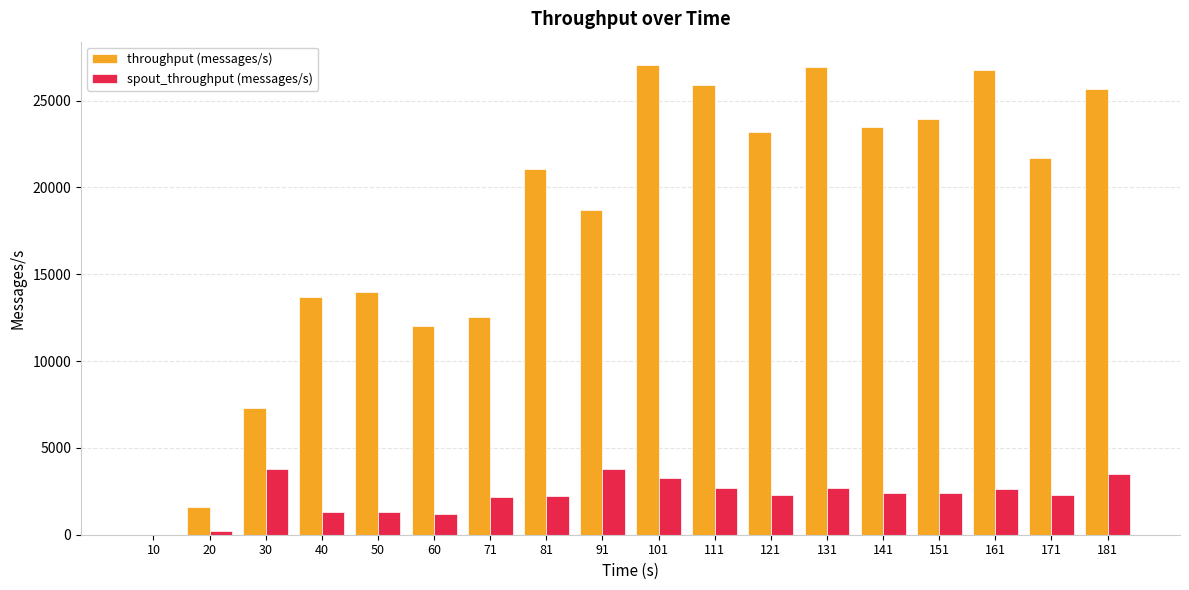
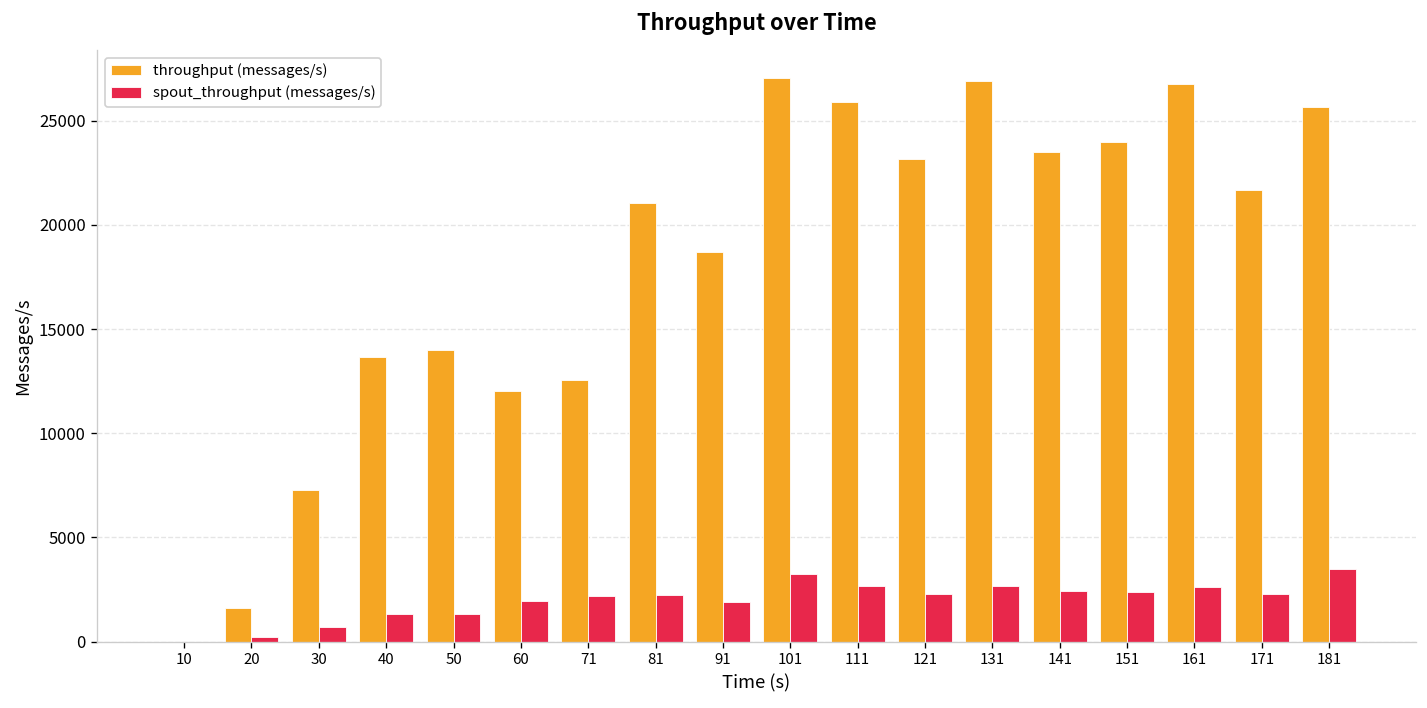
  {
    "throughput (messages/s)": {
      "10": 0,
      "20": 1600,
      "30": 7300,
      "40": 13700,
      "50": 14000,
      "60": 12000,
      "71": 12500,
      "81": 21100,
      "91": 18700,
      "101": 27000,
      "111": 25900,
      "121": 23200,
      "131": 26900,
      "141": 23500,
      "151": 24000,
      "161": 26700,
      "171": 21700,
      "181": 25700
    },
    "spout_throughput (messages/s)": {
      "10": 0,
      "20": 200,
-     "30": 3800,
+     "30": 700,
      "40": 1300,
      "50": 1300,
-     "60": 1200,
+     "60": 2000,
      "71": 2200,
      "81": 2300,
-     "91": 3800,
+     "91": 1900,
      "101": 3200,
      "111": 2700,
      "121": 2300,
      "131": 2700,
      "141": 2400,
      "151": 2400,
      "161": 2600,
      "171": 2300,
      "181": 3500
    }
  }
